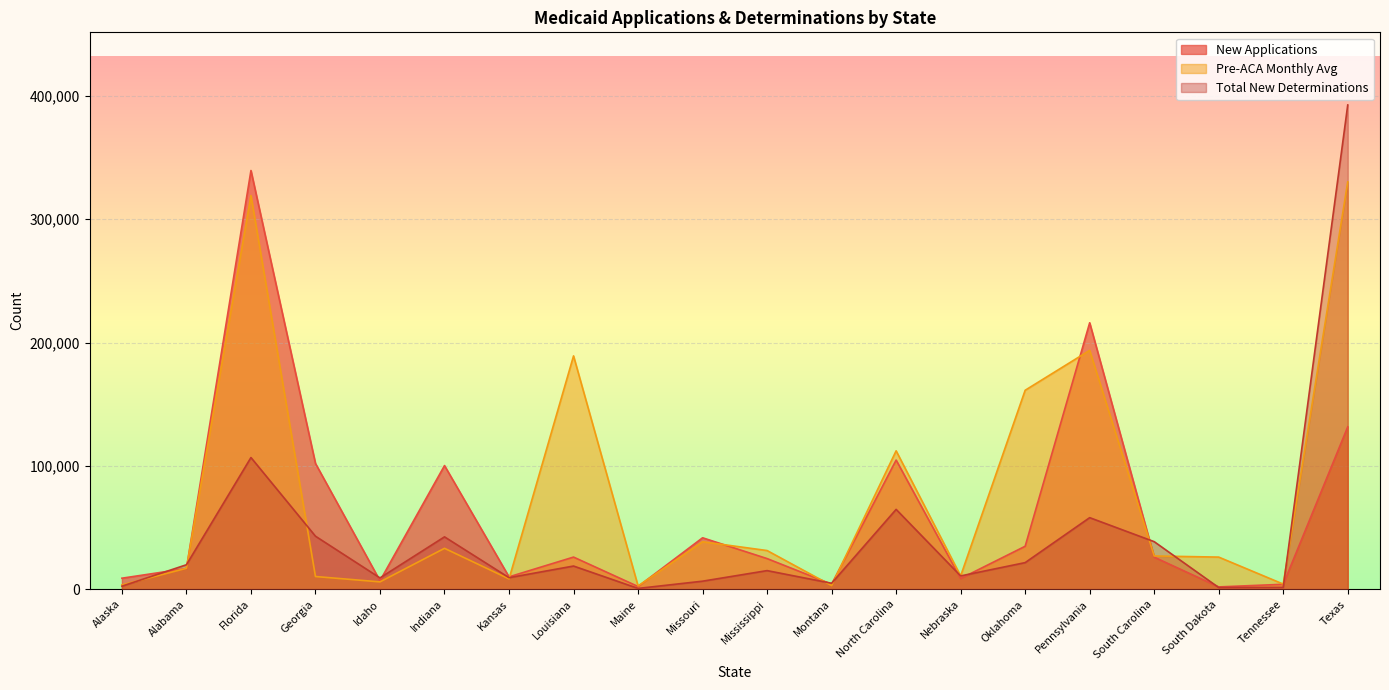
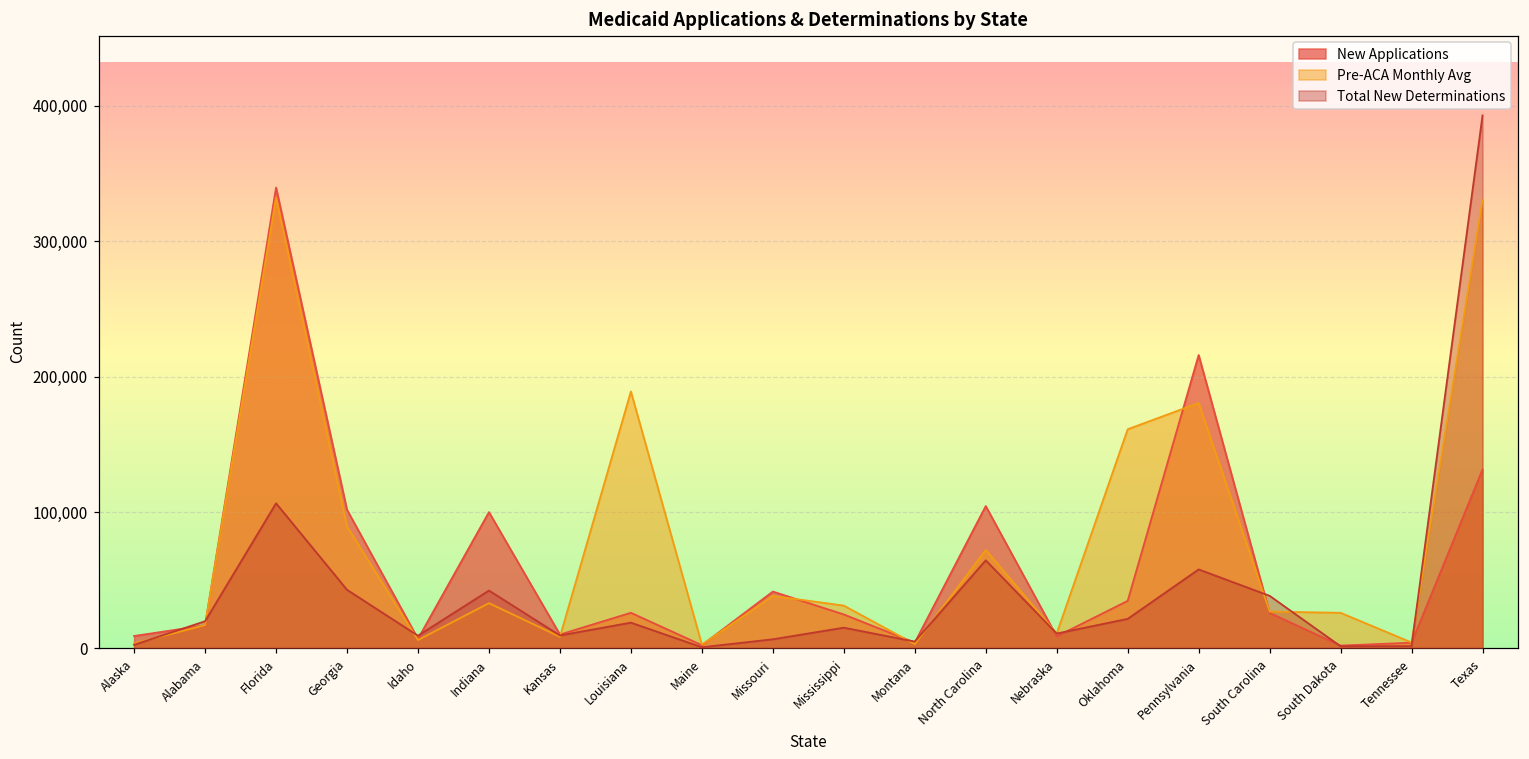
  {
    "Pre-ACA Monthly Avg": {
-     "Florida": "319,000",
-     "Georgia": "10,000",
+     "Florida": "332,000",
+     "Georgia": "90,000",
      "Indiana": "33,000",
      "Louisiana": "189,000",
      "Missouri": "38,000",
      "Mississippi": "31,000",
-     "North Carolina": "112,000",
+     "North Carolina": "72,000",
      "Oklahoma": "161,000",
-     "Pennsylvania": "194,000",
+     "Pennsylvania": "181,000",
      "South Dakota": "26,000",
      "Texas": "330,000"
    }
  }
